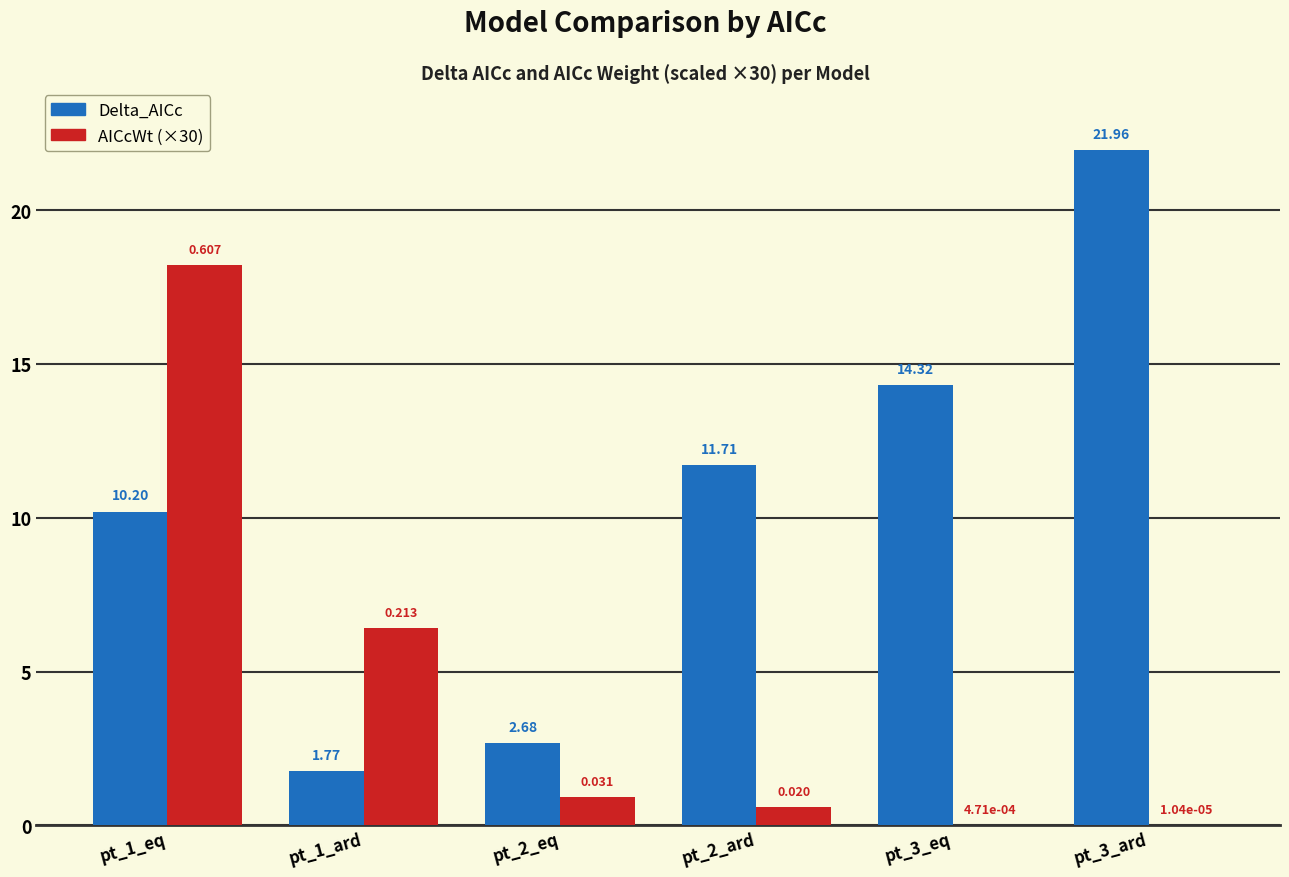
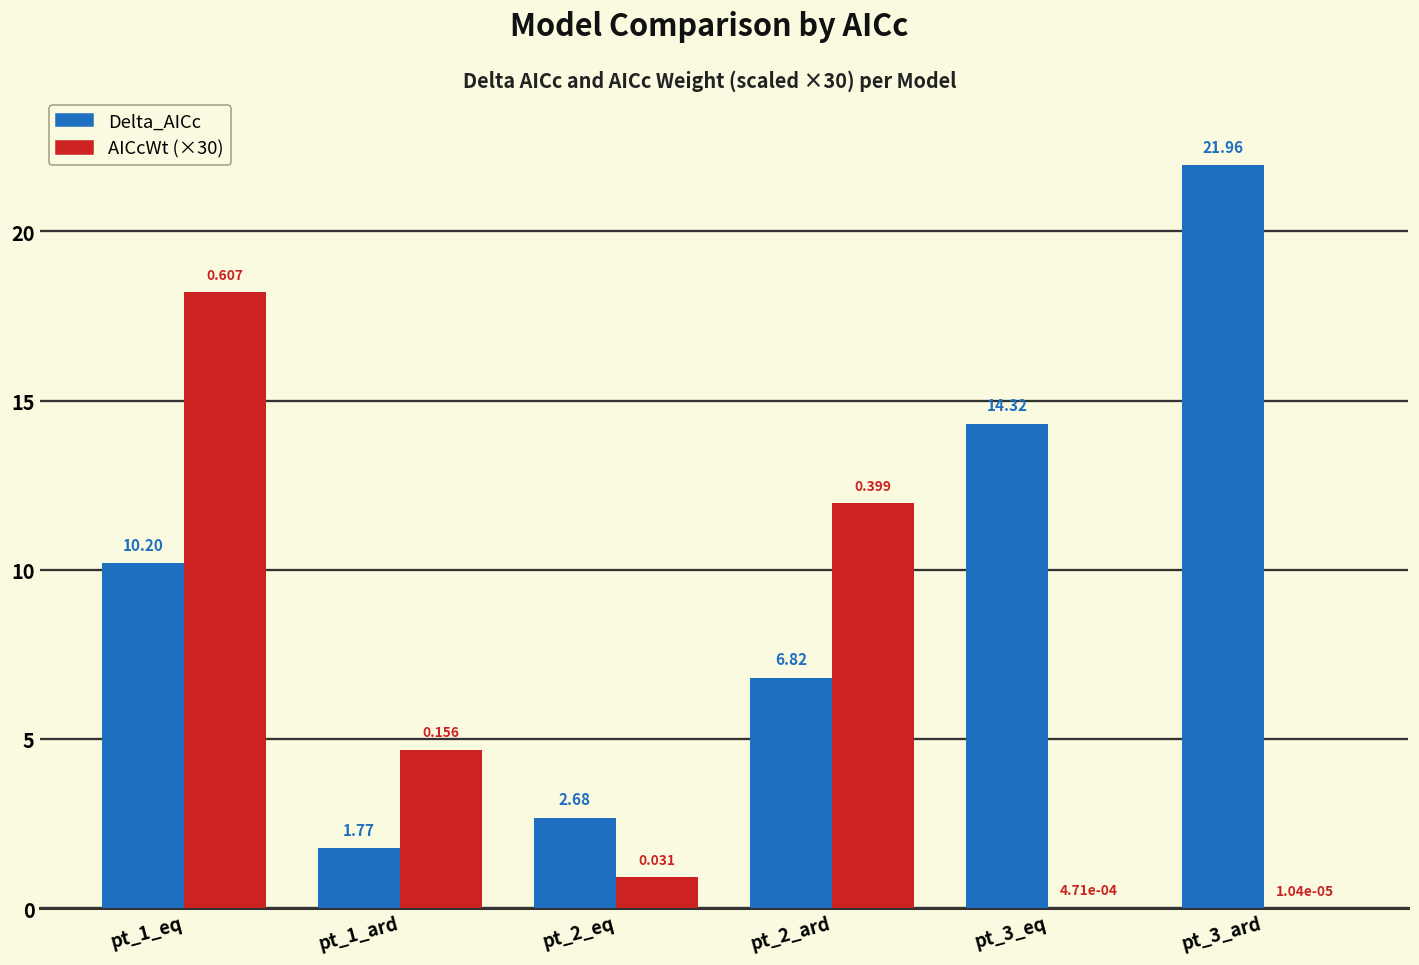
  {
    "Delta_AICc": {
      "pt_1_eq": "10.20",
      "pt_1_ard": "1.77",
      "pt_2_eq": "2.68",
-     "pt_2_ard": "11.71",
+     "pt_2_ard": "6.82",
      "pt_3_eq": "14.32",
      "pt_3_ard": "21.96"
    },
    "AICcWt (×30)": {
-     "pt_1_ard": "0.213",
-     "pt_2_ard": "0.020",
+     "pt_1_ard": "0.156",
+     "pt_2_ard": "0.399",
      "pt_3_eq": "4.71e-04",
      "pt_3_ard": "1.04e-05"
    }
  }
